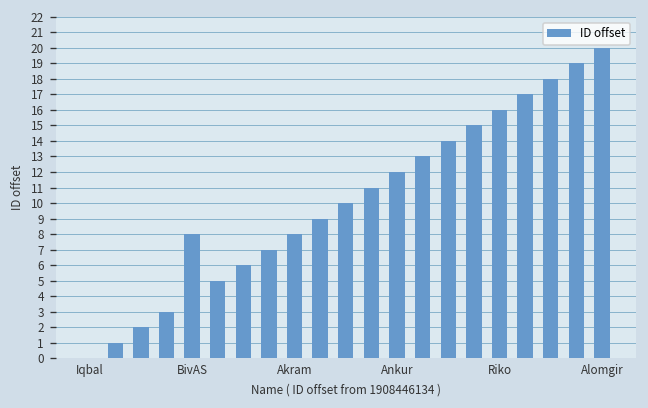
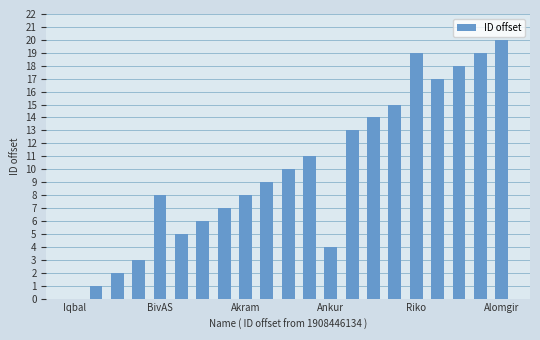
  {
    "Iqbal": 0.0,
    "BivAS": 8.0,
-   "Ankur": 12.0,
-   "Riko": 16.0,
+   "Ankur": 4.0,
+   "Riko": 19.0,
    "Alomgir": 20.0
  }
